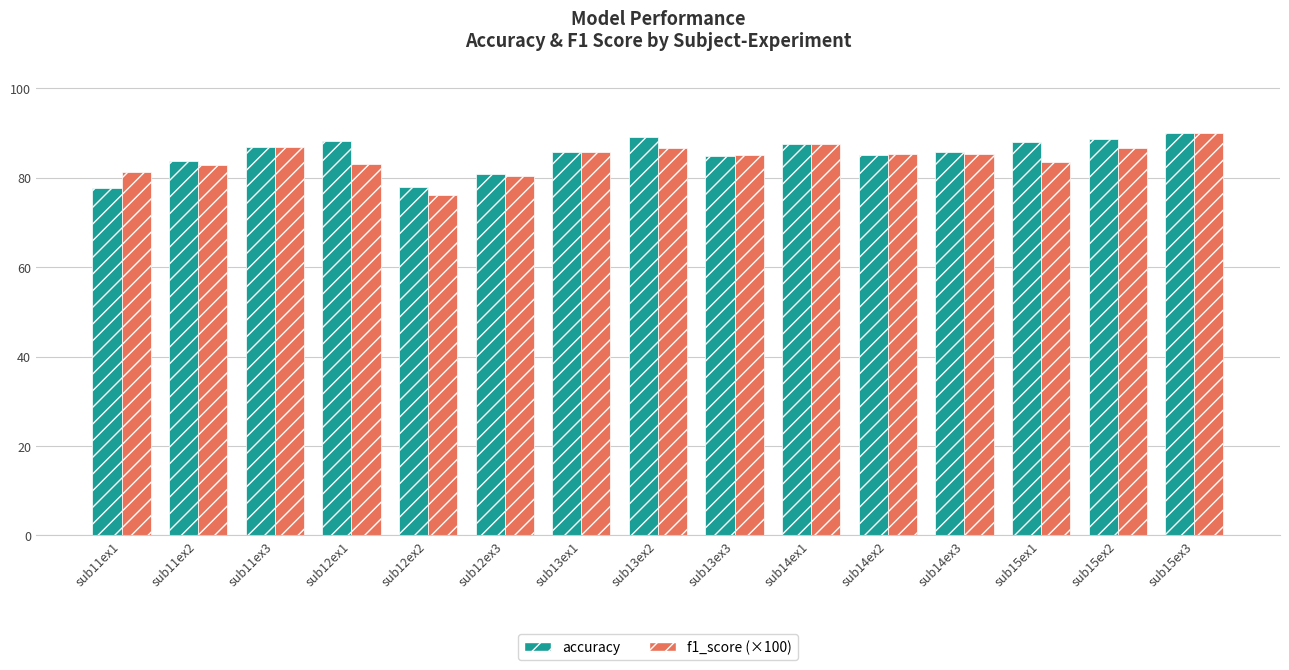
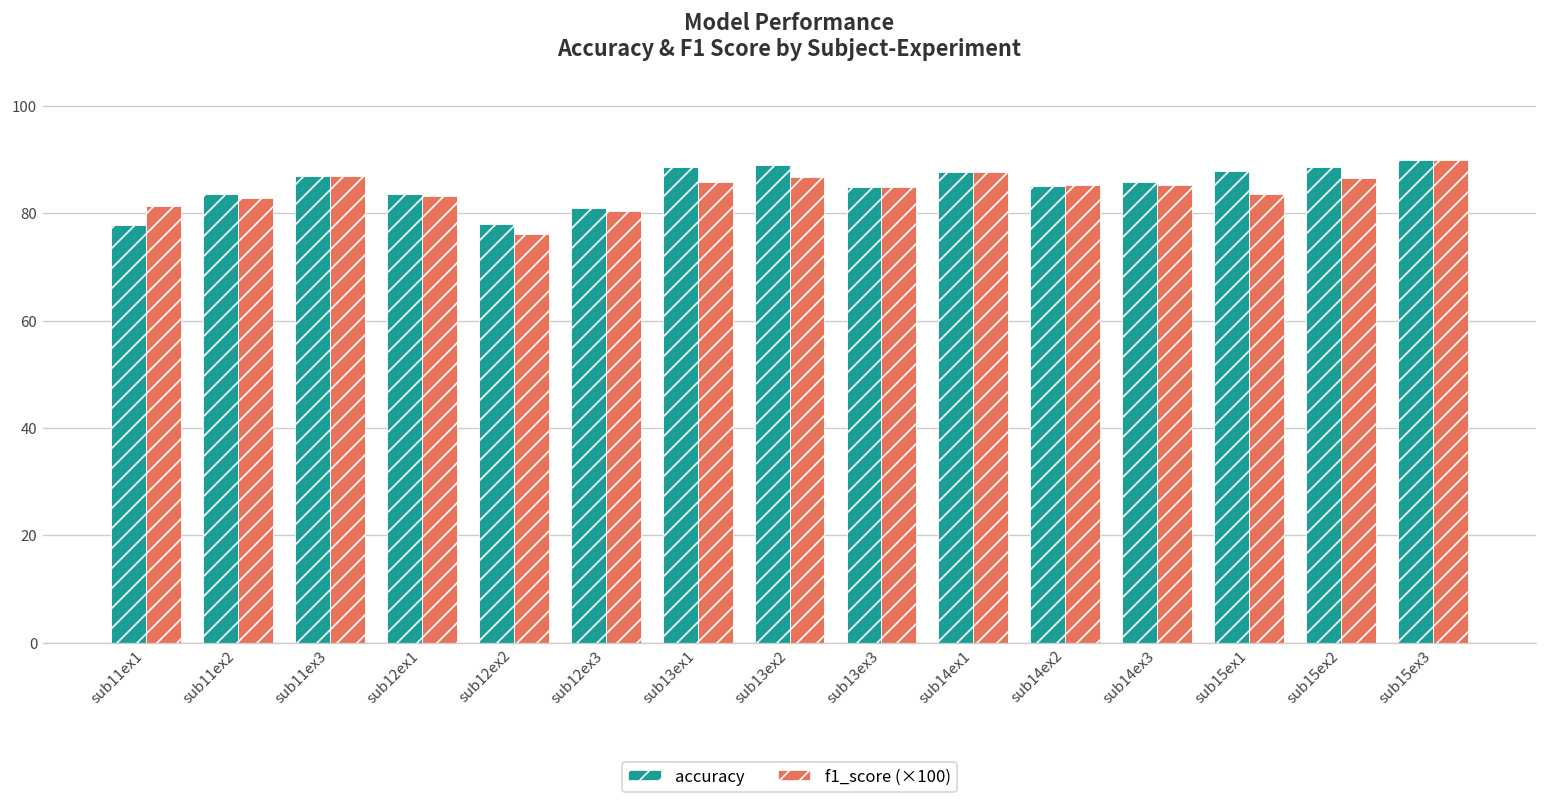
  {
    "accuracy": {
      "sub11ex1": 78,
      "sub11ex2": 84,
      "sub11ex3": 87,
-     "sub12ex1": 88,
+     "sub12ex1": 84,
      "sub12ex2": 78,
      "sub12ex3": 81,
-     "sub13ex1": 86,
+     "sub13ex1": 89,
      "sub13ex2": 89,
      "sub13ex3": 85,
      "sub14ex1": 88,
      "sub14ex2": 85,
      "sub14ex3": 86,
      "sub15ex1": 88,
      "sub15ex2": 89,
      "sub15ex3": 90
    }
  }
